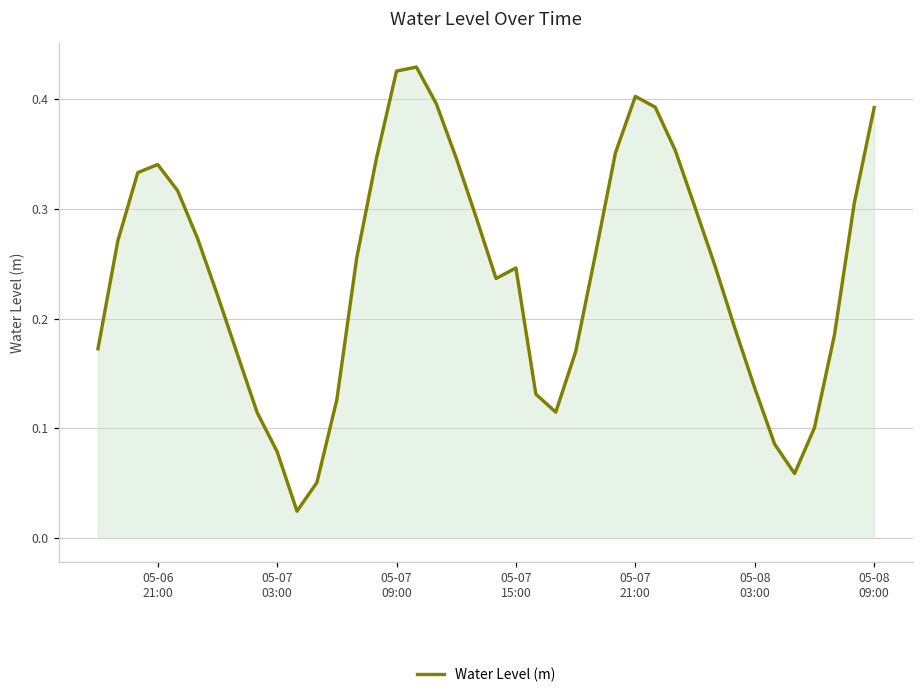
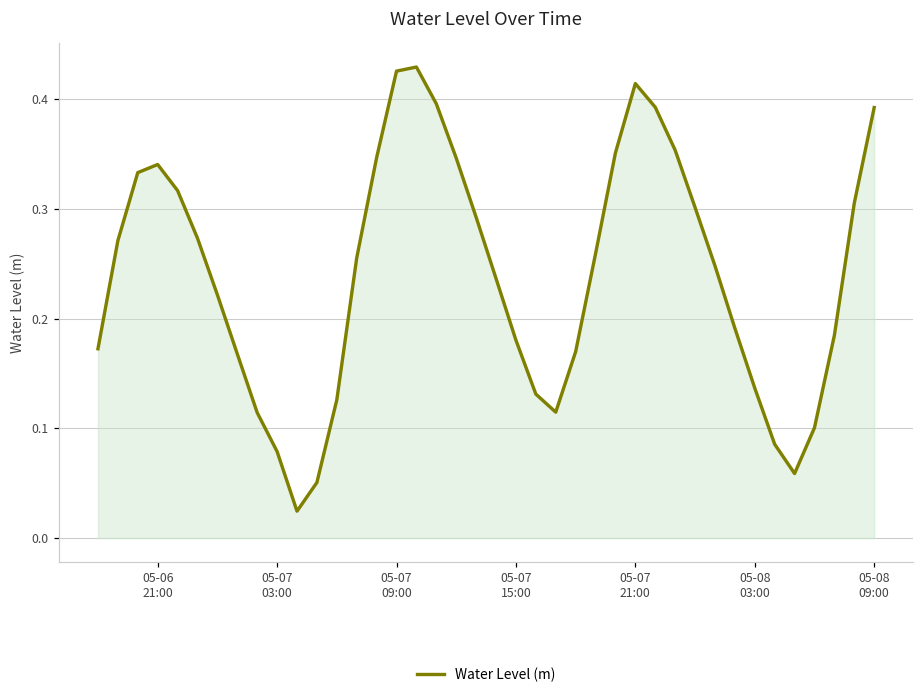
  {
    "05-06 21:00": 0.34,
    "05-07 03:00": 0.08,
    "05-07 09:00": 0.43,
-   "05-07 15:00": 0.25,
-   "05-07 21:00": 0.40,
+   "05-07 15:00": 0.18,
+   "05-07 21:00": 0.41,
    "05-08 03:00": 0.14,
    "05-08 09:00": 0.39
  }
